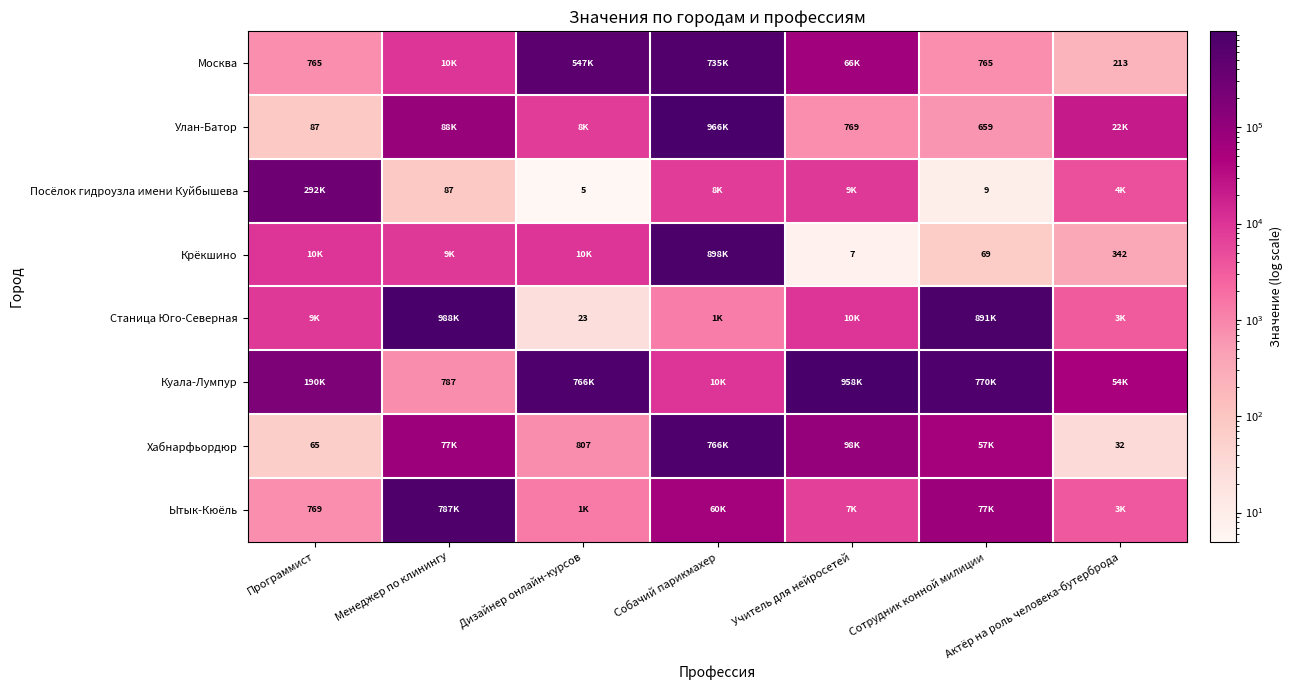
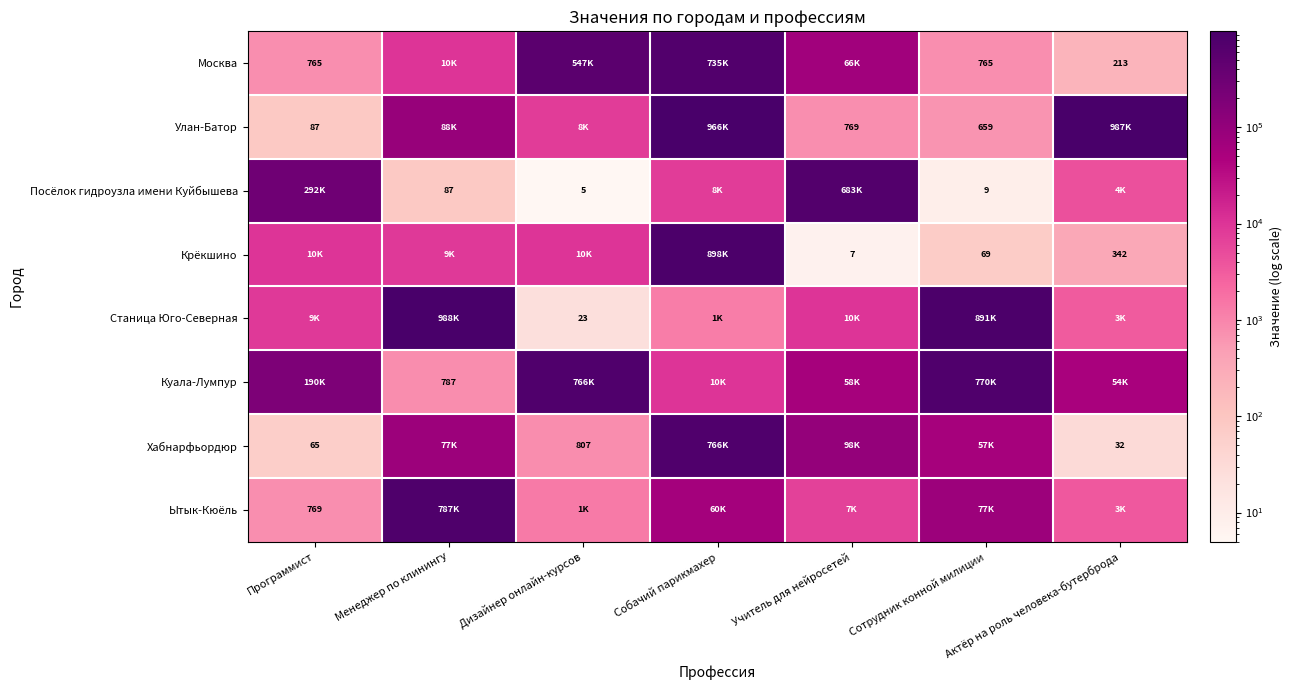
  {
    "Москва": {
      "Программист": "765",
      "Менеджер по клинингу": "10K",
      "Дизайнер онлайн-курсов": "547K",
      "Собачий парикмахер": "735K",
      "Учитель для нейросетей": "66K",
      "Сотрудник конной милиции": "765",
      "Актёр на роль человека-бутерброда": "213"
    },
    "Улан-Батор": {
      "Программист": "87",
      "Менеджер по клинингу": "88K",
      "Дизайнер онлайн-курсов": "8K",
      "Собачий парикмахер": "966K",
      "Учитель для нейросетей": "769",
      "Сотрудник конной милиции": "659",
-     "Актёр на роль человека-бутерброда": "22K"
+     "Актёр на роль человека-бутерброда": "987K"
    },
    "Посёлок гидроузла имени Куйбышева": {
      "Программист": "292K",
      "Менеджер по клинингу": "87",
      "Дизайнер онлайн-курсов": "5",
      "Собачий парикмахер": "8K",
-     "Учитель для нейросетей": "9K",
+     "Учитель для нейросетей": "683K",
      "Сотрудник конной милиции": "9",
      "Актёр на роль человека-бутерброда": "4K"
    },
    "Крёкшино": {
      "Программист": "10K",
      "Менеджер по клинингу": "9K",
      "Дизайнер онлайн-курсов": "10K",
      "Собачий парикмахер": "898K",
      "Учитель для нейросетей": "7",
      "Сотрудник конной милиции": "69",
      "Актёр на роль человека-бутерброда": "342"
    },
    "Станица Юго-Северная": {
      "Программист": "9K",
      "Менеджер по клинингу": "988K",
      "Дизайнер онлайн-курсов": "23",
      "Собачий парикмахер": "1K",
      "Учитель для нейросетей": "10K",
      "Сотрудник конной милиции": "891K",
      "Актёр на роль человека-бутерброда": "3K"
    },
    "Куала-Лумпур": {
      "Программист": "190K",
      "Менеджер по клинингу": "787",
      "Дизайнер онлайн-курсов": "766K",
      "Собачий парикмахер": "10K",
-     "Учитель для нейросетей": "958K",
+     "Учитель для нейросетей": "58K",
      "Сотрудник конной милиции": "770K",
      "Актёр на роль человека-бутерброда": "54K"
    },
    "Хабнарфьордюр": {
      "Программист": "65",
      "Менеджер по клинингу": "77K",
      "Дизайнер онлайн-курсов": "807",
      "Собачий парикмахер": "766K",
      "Учитель для нейросетей": "98K",
      "Сотрудник конной милиции": "57K",
      "Актёр на роль человека-бутерброда": "32"
    },
    "Ытык-Кюёль": {
      "Программист": "769",
      "Менеджер по клинингу": "787K",
      "Дизайнер онлайн-курсов": "1K",
      "Собачий парикмахер": "60K",
      "Учитель для нейросетей": "7K",
      "Сотрудник конной милиции": "77K",
      "Актёр на роль человека-бутерброда": "3K"
    }
  }
